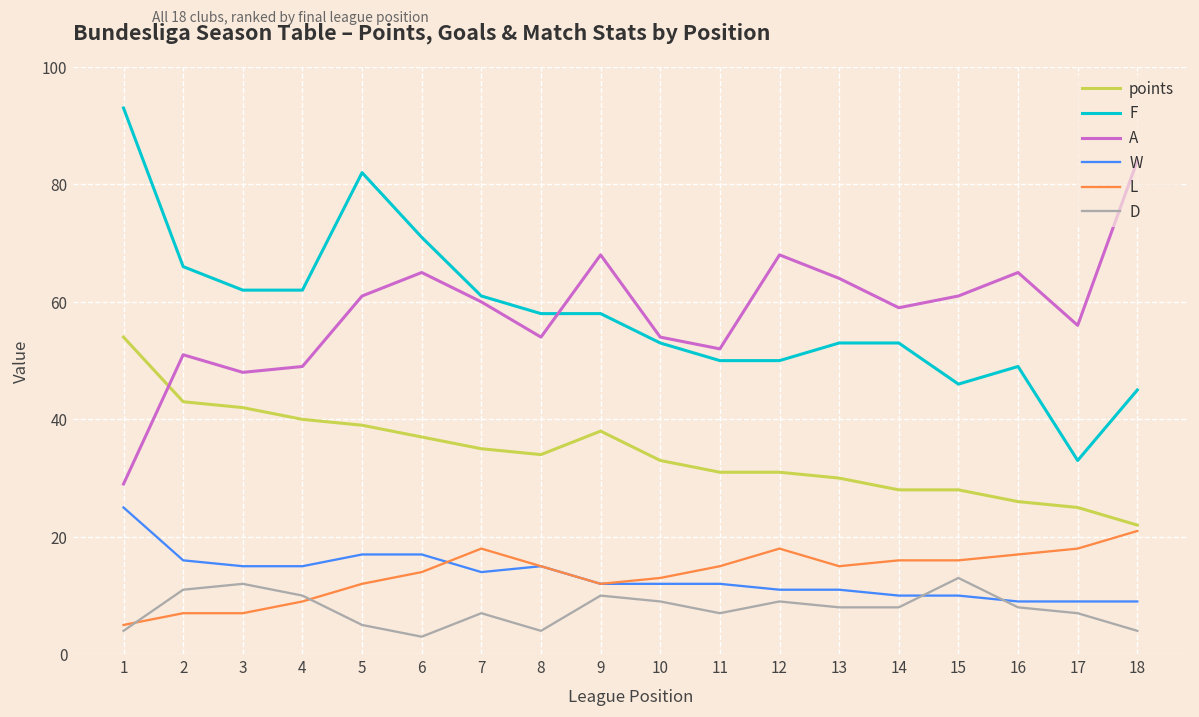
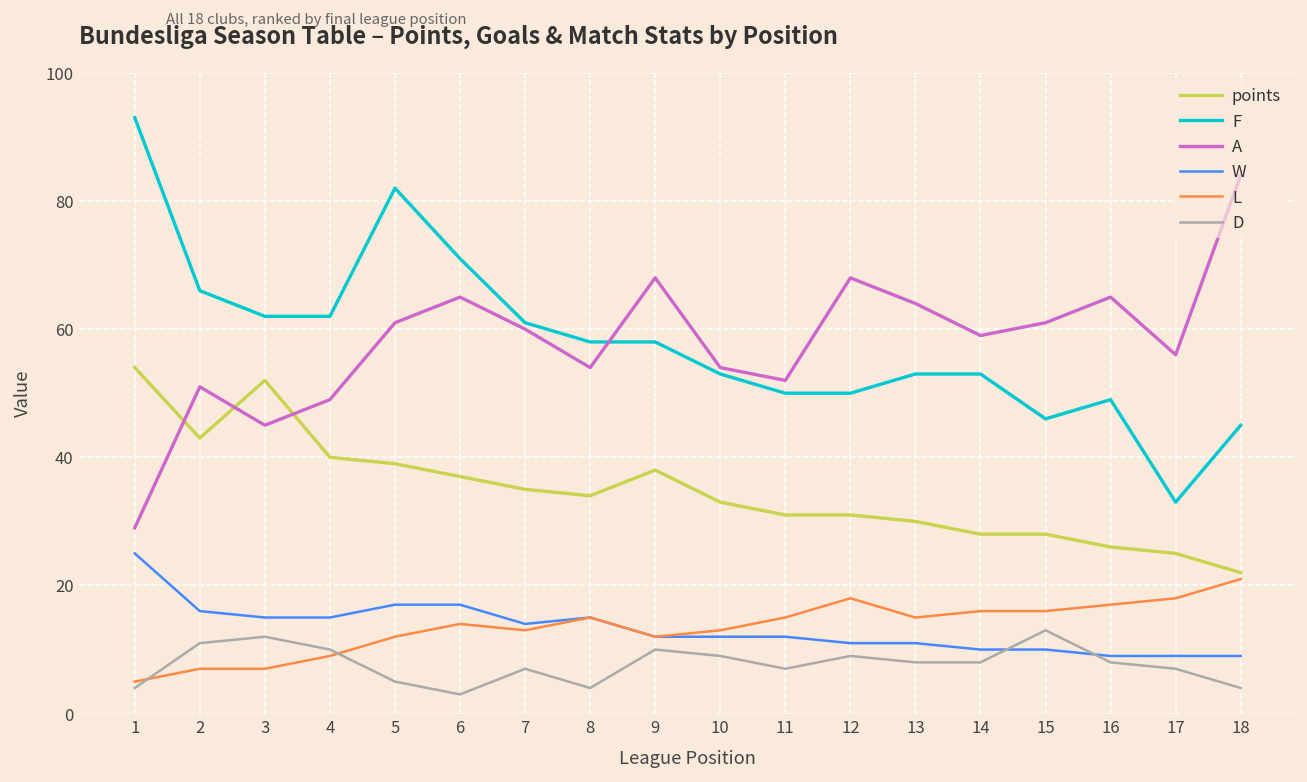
  {
    "points": {
      "1": 54,
      "2": 43,
-     "3": 42,
+     "3": 52,
      "4": 40,
      "5": 39,
      "6": 37,
      "7": 35,
      "8": 34,
      "9": 38,
      "10": 33,
      "11": 31,
      "12": 31,
      "13": 30,
      "14": 28,
      "15": 28,
      "16": 26,
      "17": 25,
      "18": 22
    },
    "F": {
      "1": 93,
      "2": 66,
      "3": 62,
      "4": 62,
      "5": 82,
      "6": 71,
      "7": 61,
      "8": 58,
      "9": 58,
      "10": 53,
      "11": 50,
      "12": 50,
      "13": 53,
      "14": 53,
      "15": 46,
      "16": 49,
      "17": 33,
      "18": 45
    },
    "A": {
      "1": 29,
      "2": 51,
-     "3": 48,
+     "3": 45,
      "4": 49,
      "5": 61,
      "6": 65,
      "7": 60,
      "8": 54,
      "9": 68,
      "10": 54,
      "11": 52,
      "12": 68,
      "13": 64,
      "14": 59,
      "15": 61,
      "16": 65,
      "17": 56
    },
    "W": {
      "1": 25,
      "2": 16,
      "3": 15,
      "4": 15,
      "5": 17,
      "6": 17,
      "7": 14,
      "10": 12,
      "11": 12,
      "12": 11,
      "13": 11,
      "14": 10,
      "15": 10,
      "16": 9,
      "17": 9,
      "18": 9
    },
    "L": {
      "1": 5,
      "2": 7,
      "3": 7,
      "4": 9,
      "5": 12,
      "6": 14,
-     "7": 18,
+     "7": 13,
      "10": 13,
      "11": 15,
      "12": 18,
      "13": 15,
      "14": 16,
      "15": 16,
      "16": 17,
      "17": 18,
      "18": 21
    },
    "D": {
      "1": 4,
      "2": 11,
      "3": 12,
      "4": 10,
      "5": 5,
      "6": 3,
      "7": 7,
      "8": 4,
      "9": 10,
      "10": 9,
      "11": 7,
      "12": 9,
      "13": 8,
      "14": 8,
      "15": 13,
      "16": 8,
      "17": 7,
      "18": 4
    }
  }
